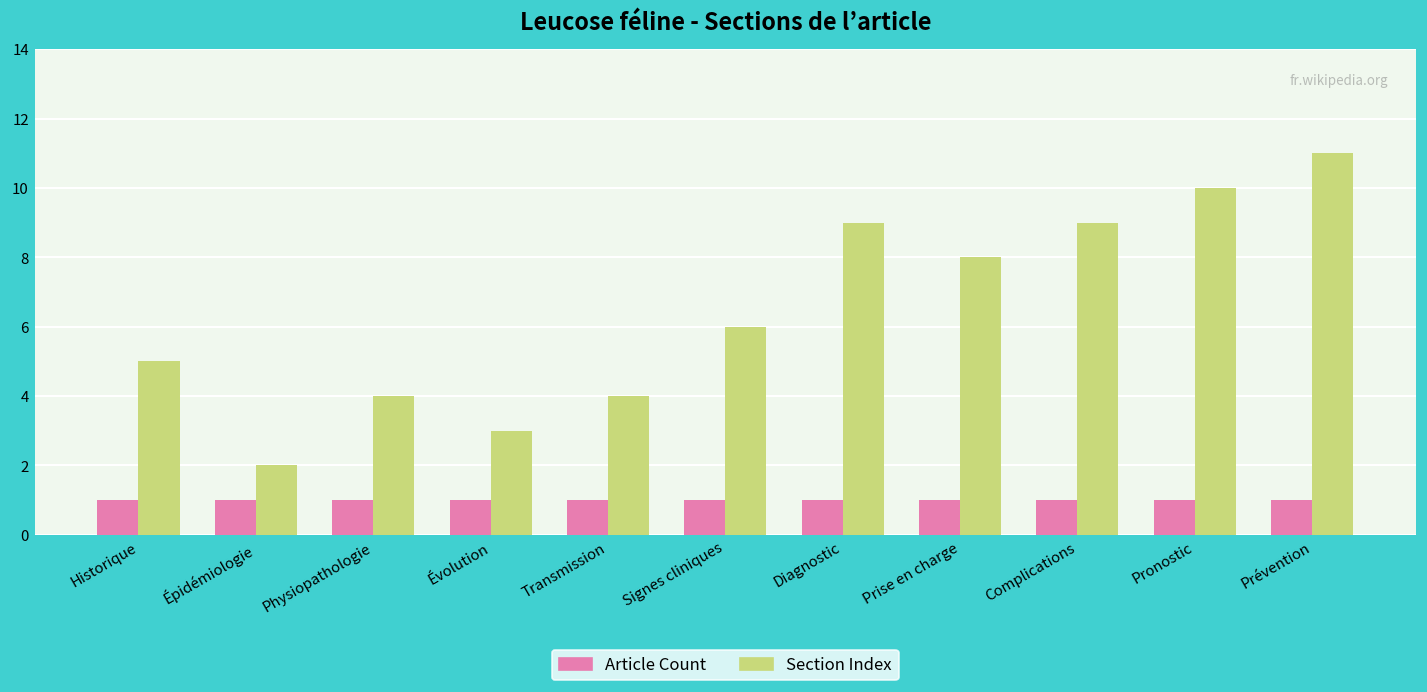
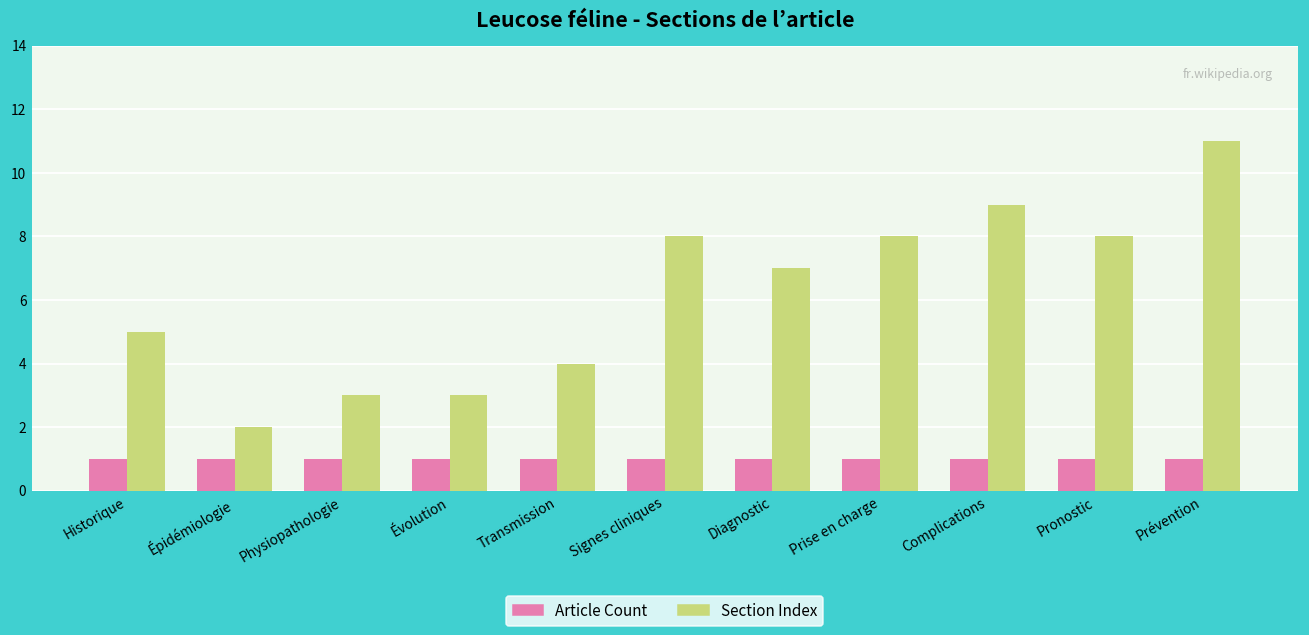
  {
    "Article Count": {
      "Historique": 1,
      "Épidémiologie": 1,
      "Physiopathologie": 1,
      "Évolution": 1,
      "Transmission": 1,
      "Signes cliniques": 1,
      "Diagnostic": 1,
      "Prise en charge": 1,
      "Complications": 1,
      "Pronostic": 1,
      "Prévention": 1
    },
    "Section Index": {
      "Historique": 5,
      "Épidémiologie": 2,
-     "Physiopathologie": 4,
+     "Physiopathologie": 3,
      "Évolution": 3,
      "Transmission": 4,
-     "Signes cliniques": 6,
-     "Diagnostic": 9,
+     "Signes cliniques": 8,
+     "Diagnostic": 7,
      "Prise en charge": 8,
      "Complications": 9,
-     "Pronostic": 10,
+     "Pronostic": 8,
      "Prévention": 11
    }
  }
